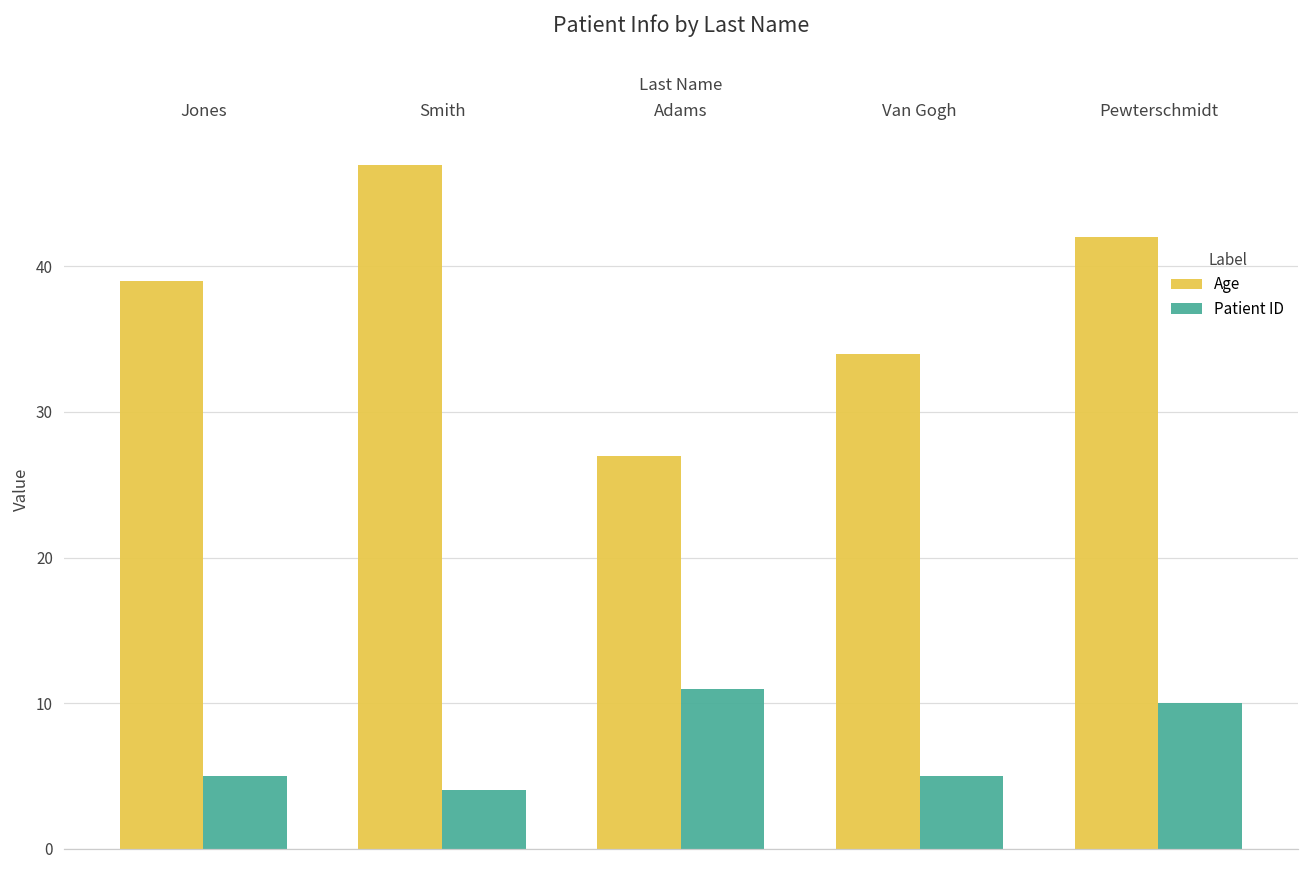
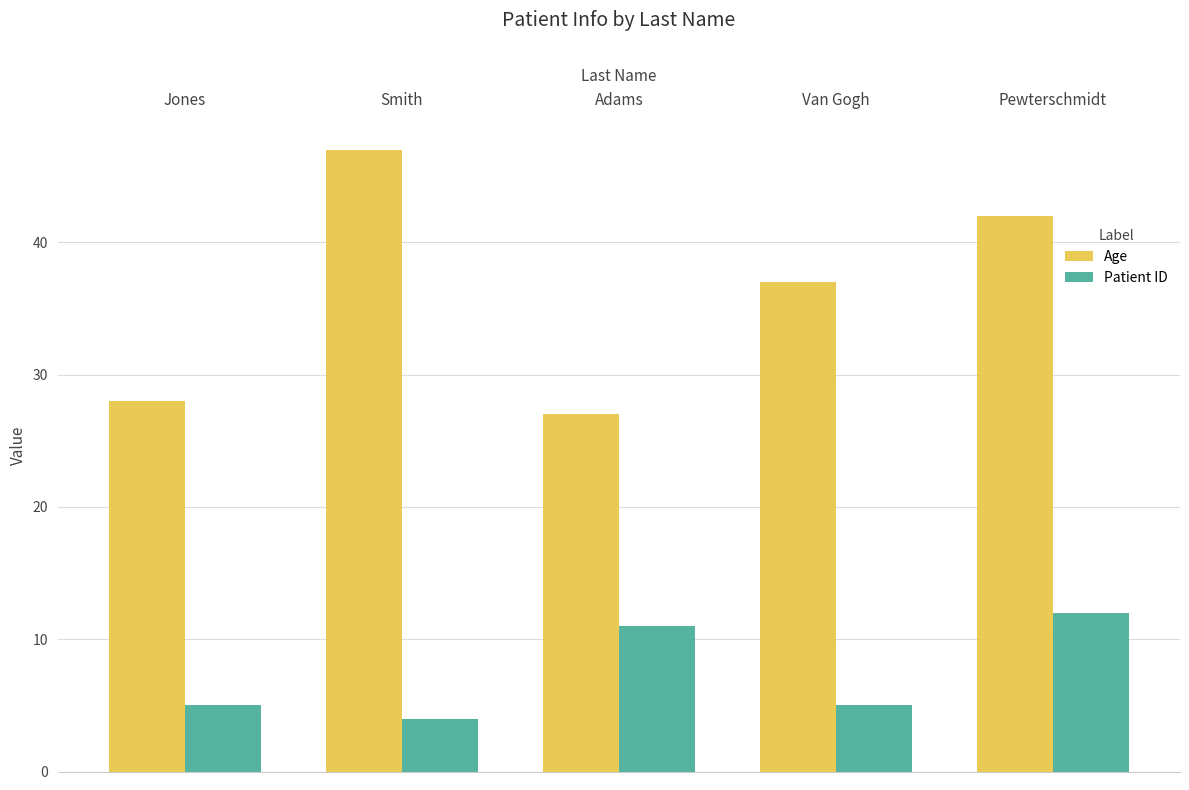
  {
    "Age": {
-     "Jones": 39,
+     "Jones": 28,
      "Smith": 47,
      "Adams": 27,
-     "Van Gogh": 34,
+     "Van Gogh": 37,
      "Pewterschmidt": 42
    },
    "Patient ID": {
      "Jones": 5,
      "Smith": 4,
      "Adams": 11,
      "Van Gogh": 5,
-     "Pewterschmidt": 10
+     "Pewterschmidt": 12
    }
  }
